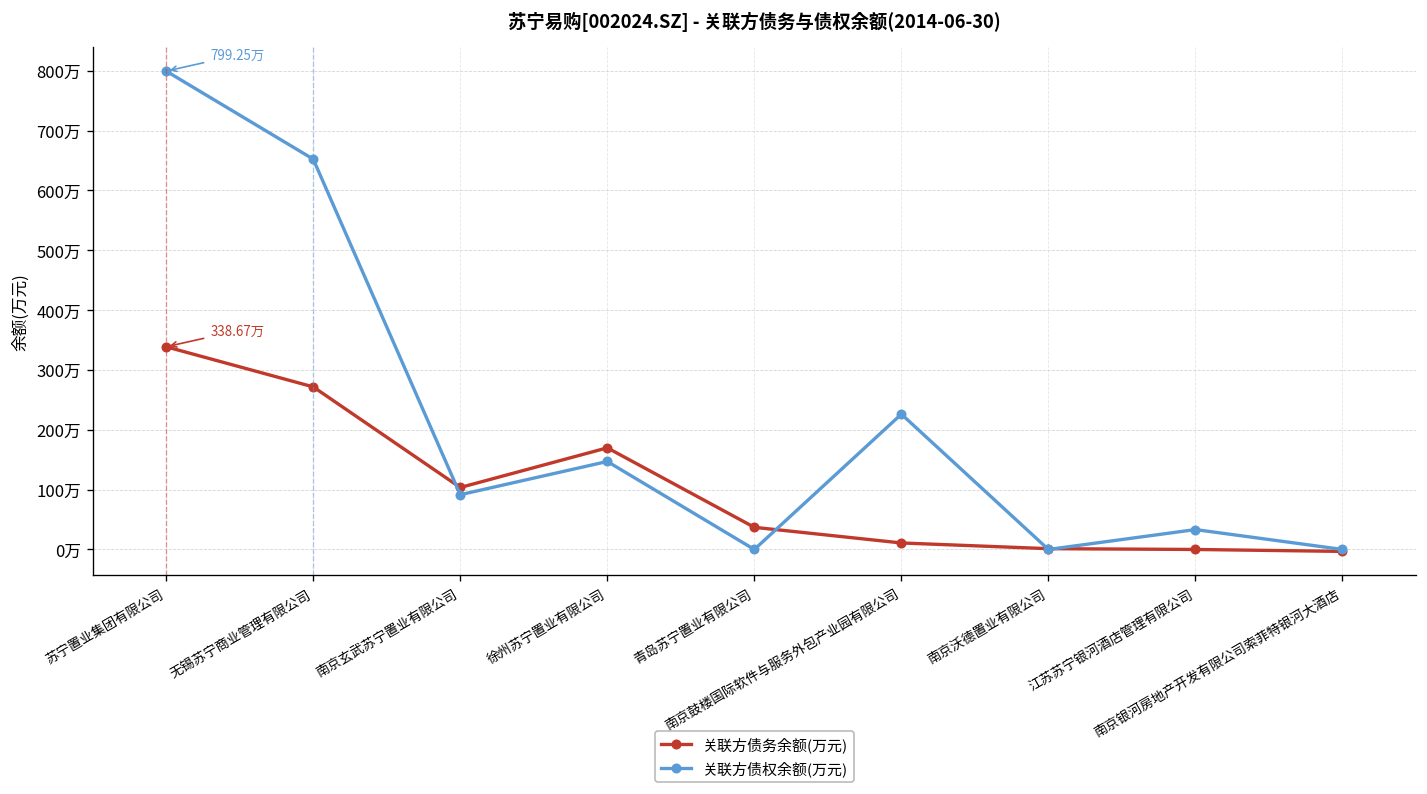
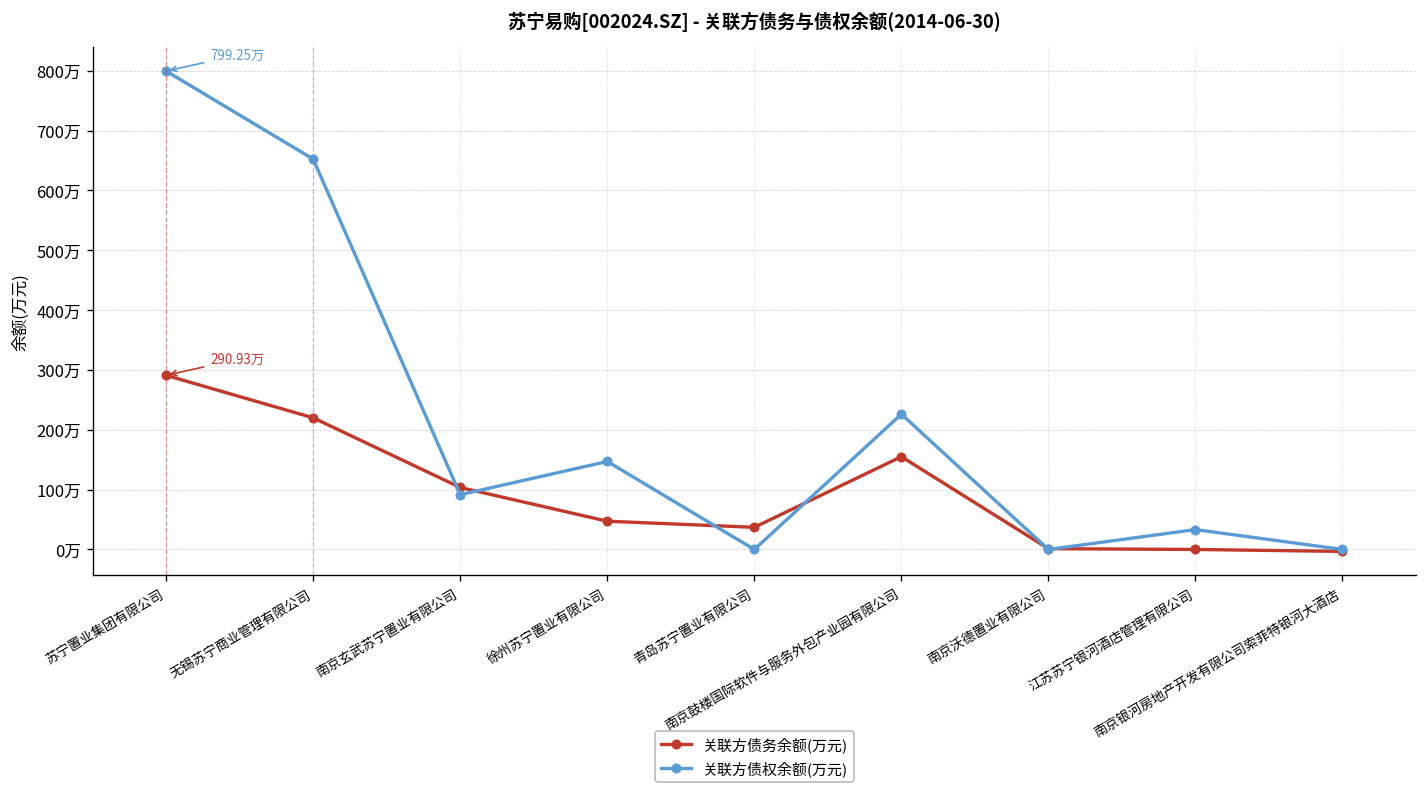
  {
    "关联方债务余额(万元)": {
-     "苏宁置业集团有限公司": "338.67万",
-     "无锡苏宁商业管理有限公司": "270万",
-     "徐州苏宁置业有限公司": "170万",
-     "南京鼓楼国际软件与服务外包产业园有限公司": "10万"
+     "苏宁置业集团有限公司": "290.93万",
+     "无锡苏宁商业管理有限公司": "220万",
+     "徐州苏宁置业有限公司": "50万",
+     "南京鼓楼国际软件与服务外包产业园有限公司": "160万"
    },
    "关联方债权余额(万元)": {
      "苏宁置业集团有限公司": "799.25万"
    }
  }
